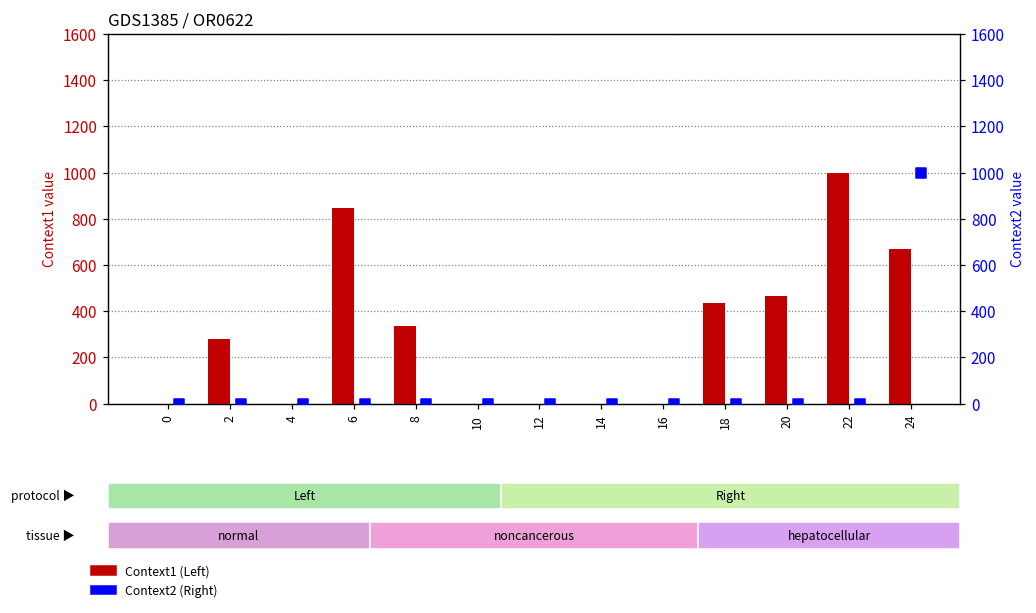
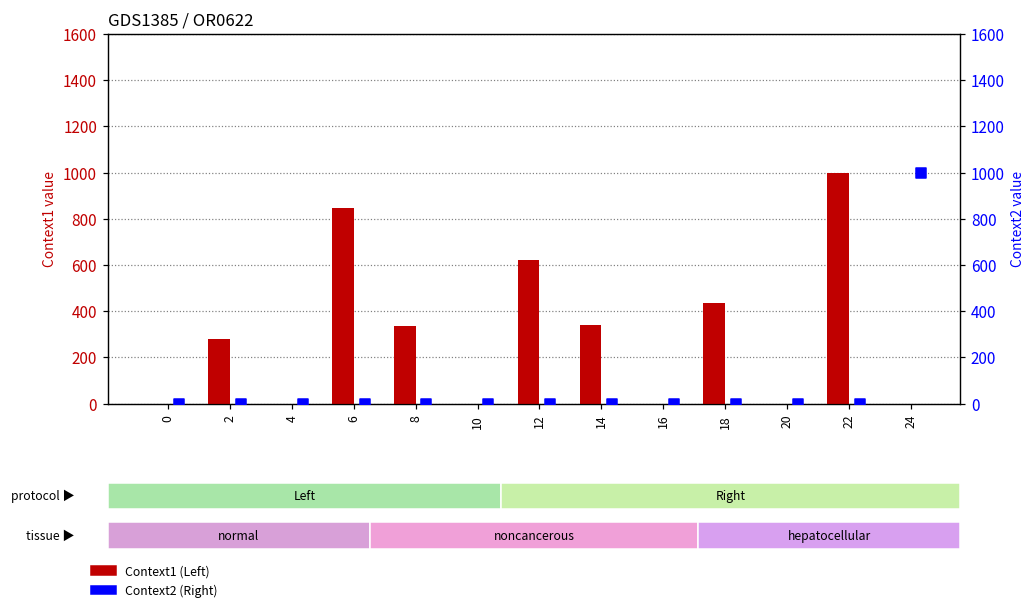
  {
    "Context1 (Left)": {
      "0": 0,
      "2": 280,
      "4": 0,
      "6": 850,
      "8": 340,
      "10": 0,
-     "12": 0,
-     "14": 0,
+     "12": 620,
+     "14": 340,
      "16": 0,
      "18": 440,
-     "20": 470,
+     "20": 0,
      "22": 1000,
-     "24": 670
+     "24": 0
    }
  }
